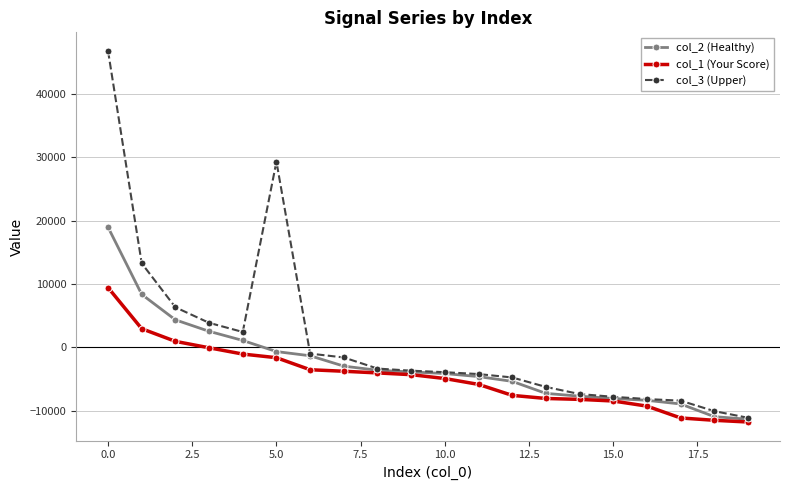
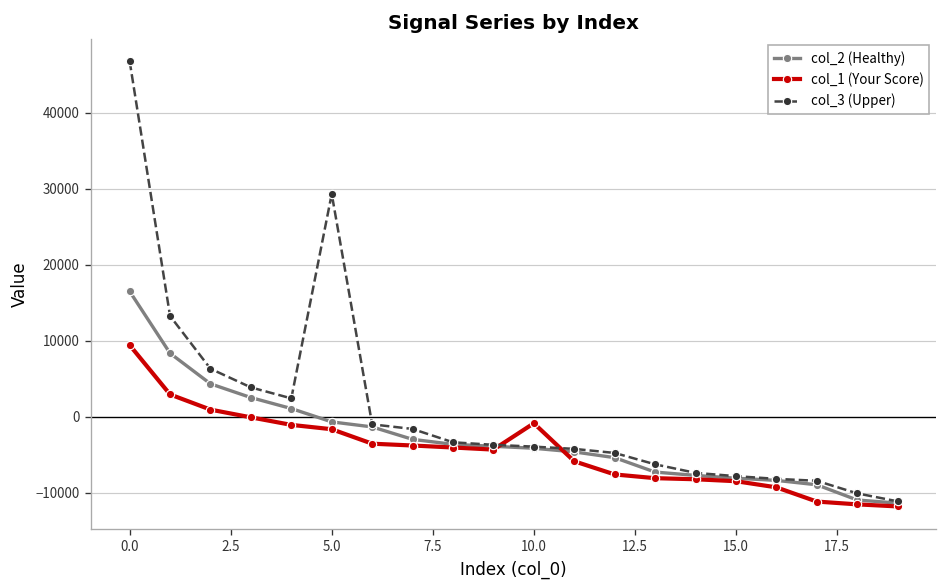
  {
    "col_2 (Healthy)": {
-     "0.0": 19000,
+     "0.0": 17000,
      "5.0": -1000
    },
    "col_1 (Your Score)": {
      "0.0": 9000,
      "5.0": -2000,
-     "10.0": -5000
+     "10.0": -1000
    },
    "col_3 (Upper)": {
      "0.0": 47000,
      "5.0": 29000
    }
  }
